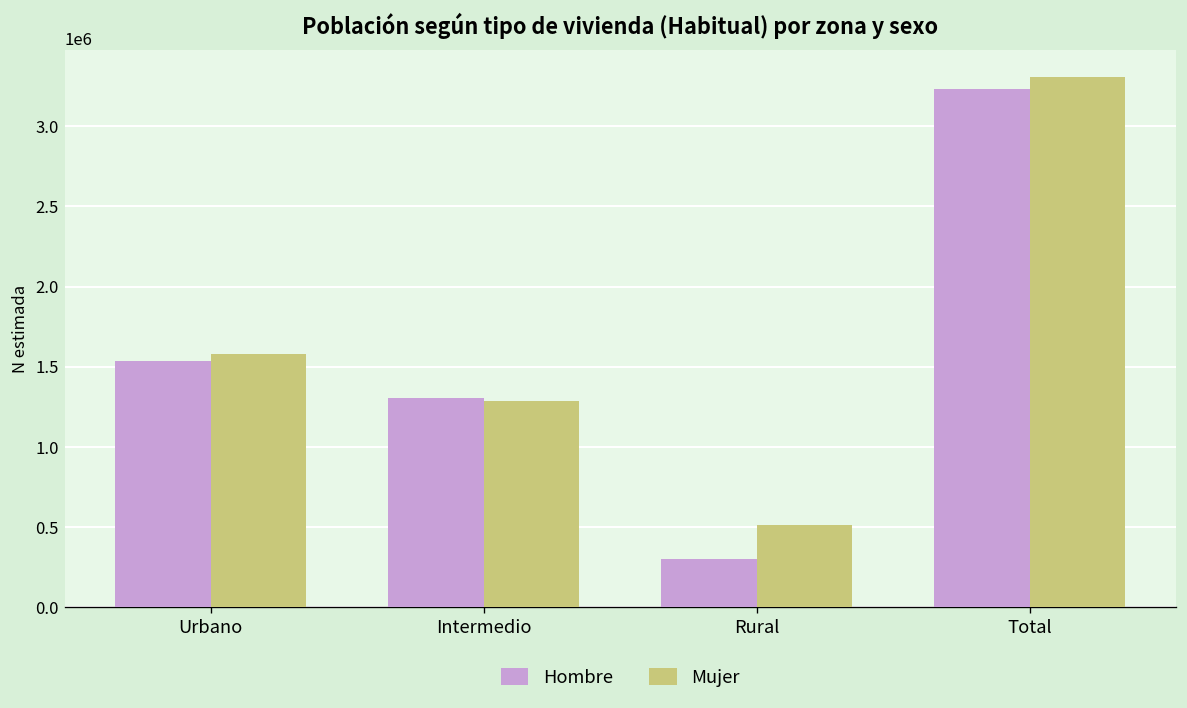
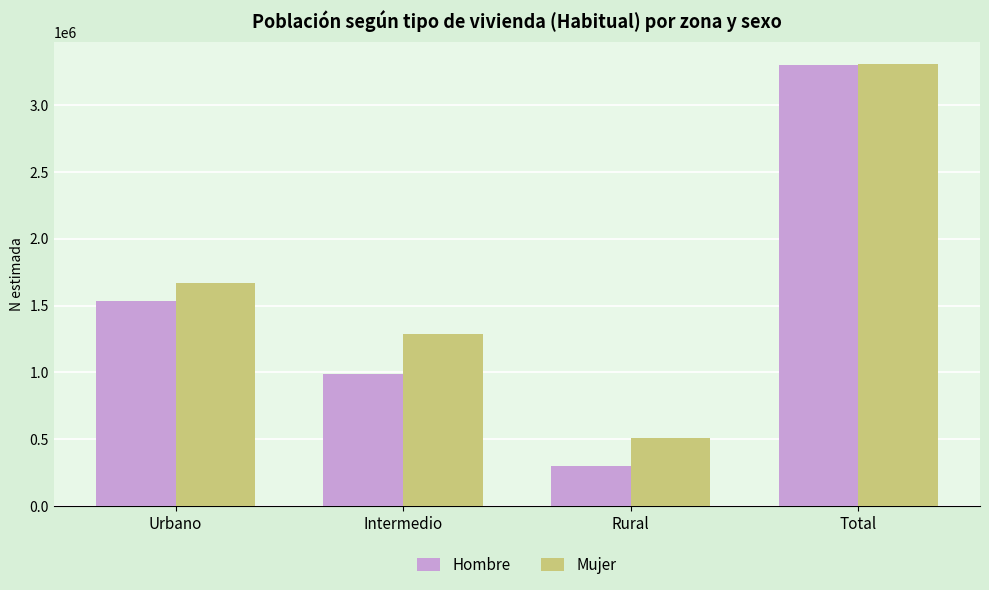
  {
    "Hombre": {
      "Urbano": 1540000,
-     "Intermedio": 1300000,
+     "Intermedio": 990000,
      "Rural": 300000,
-     "Total": 3230000
+     "Total": 3300000
    },
    "Mujer": {
-     "Urbano": 1580000,
+     "Urbano": 1670000,
      "Intermedio": 1290000,
      "Rural": 510000,
      "Total": 3310000
    }
  }
